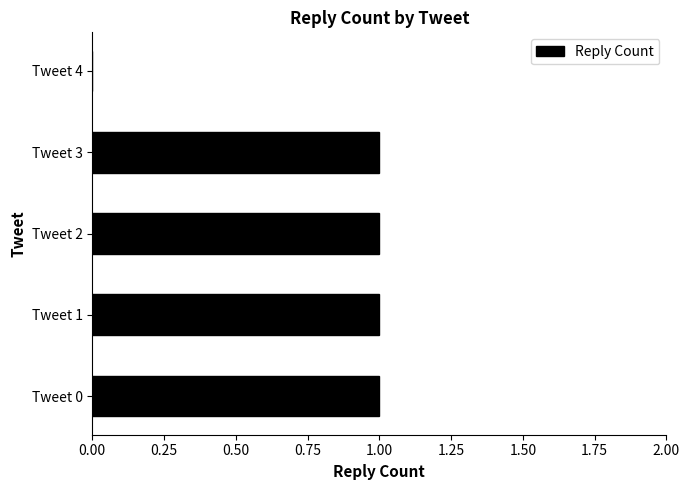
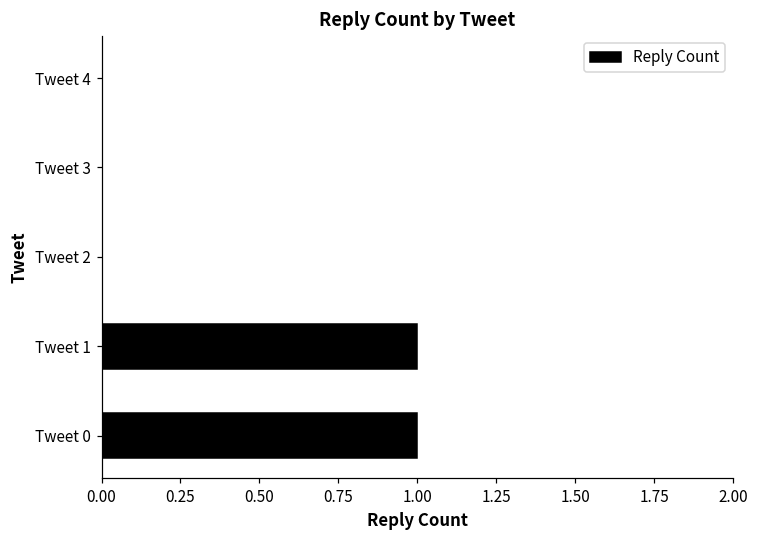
  {
    "Tweet 4": 0,
-   "Tweet 3": 1,
-   "Tweet 2": 1,
+   "Tweet 3": 0,
+   "Tweet 2": 0,
    "Tweet 1": 1,
    "Tweet 0": 1
  }
